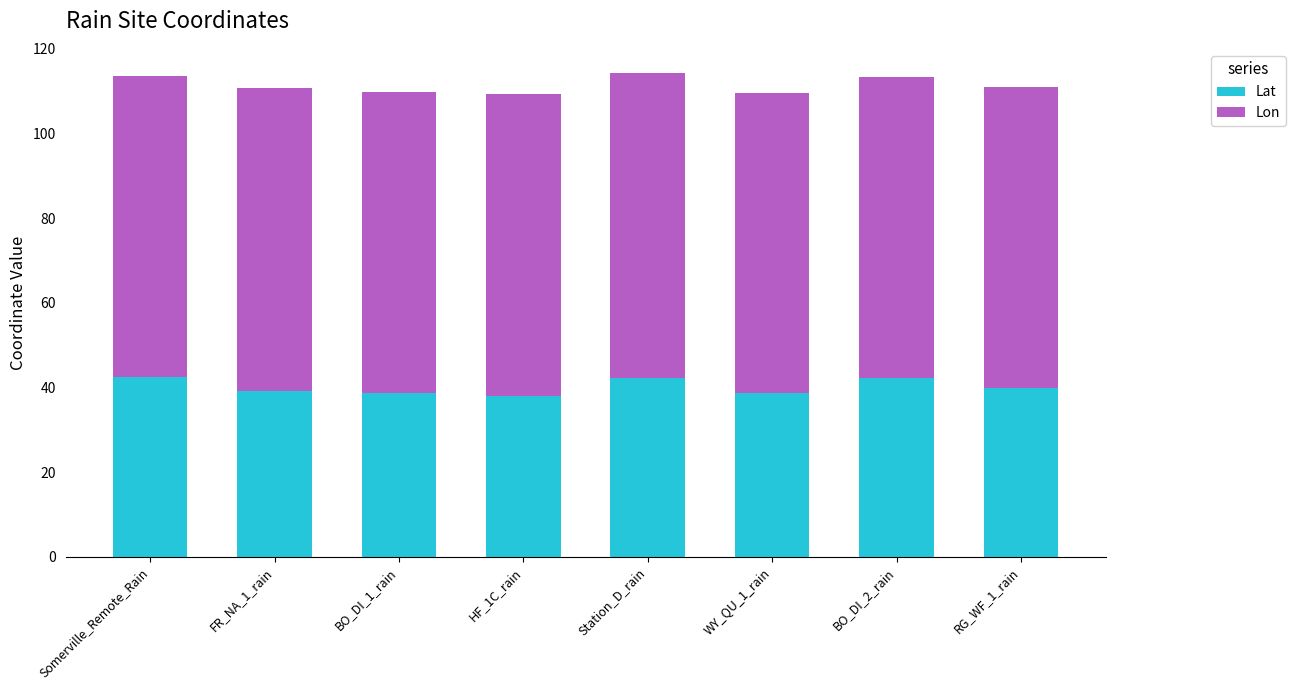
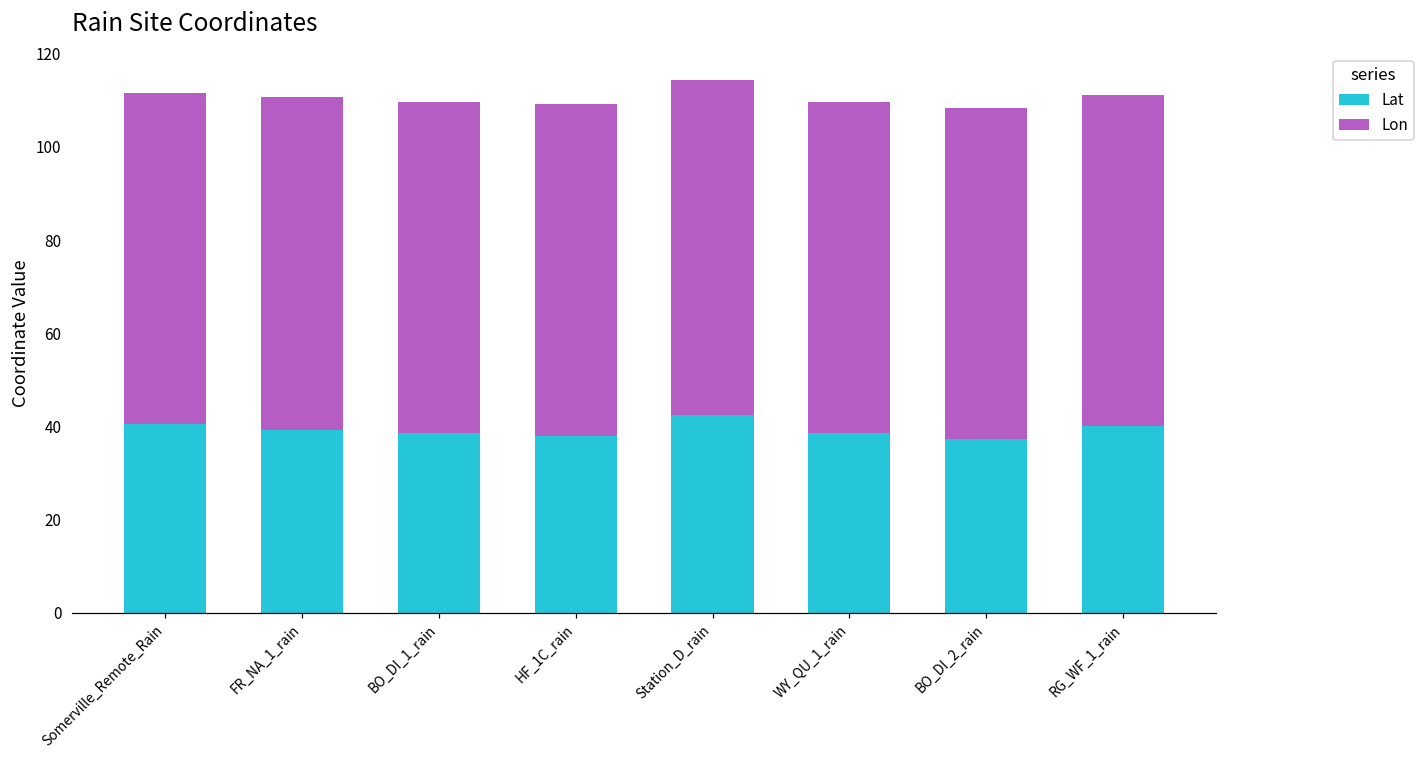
  {
    "Lat": {
-     "Somerville_Remote_Rain": 42,
+     "Somerville_Remote_Rain": 40,
      "FR_NA_1_rain": 39,
      "BO_DI_1_rain": 39,
      "HF_1C_rain": 38,
      "Station_D_rain": 42,
      "WY_QU_1_rain": 39,
-     "BO_DI_2_rain": 42,
+     "BO_DI_2_rain": 37,
      "RG_WF_1_rain": 40
    },
    "Lon": {
      "Somerville_Remote_Rain": 71,
      "FR_NA_1_rain": 71,
      "BO_DI_1_rain": 71,
      "HF_1C_rain": 71,
      "Station_D_rain": 72,
      "WY_QU_1_rain": 71,
      "BO_DI_2_rain": 71,
      "RG_WF_1_rain": 71
    }
  }
